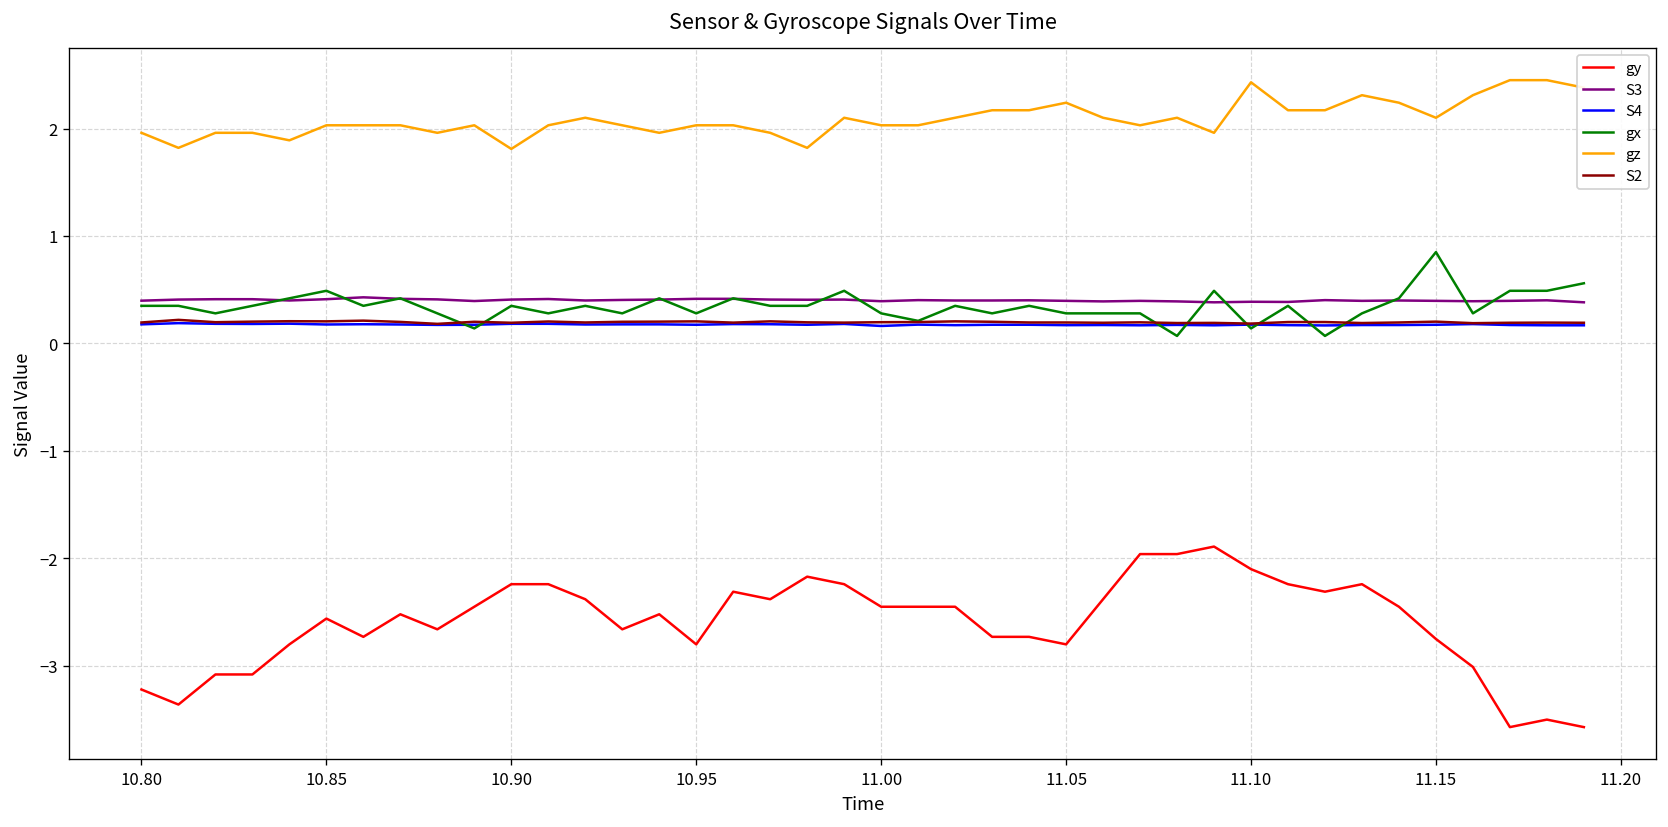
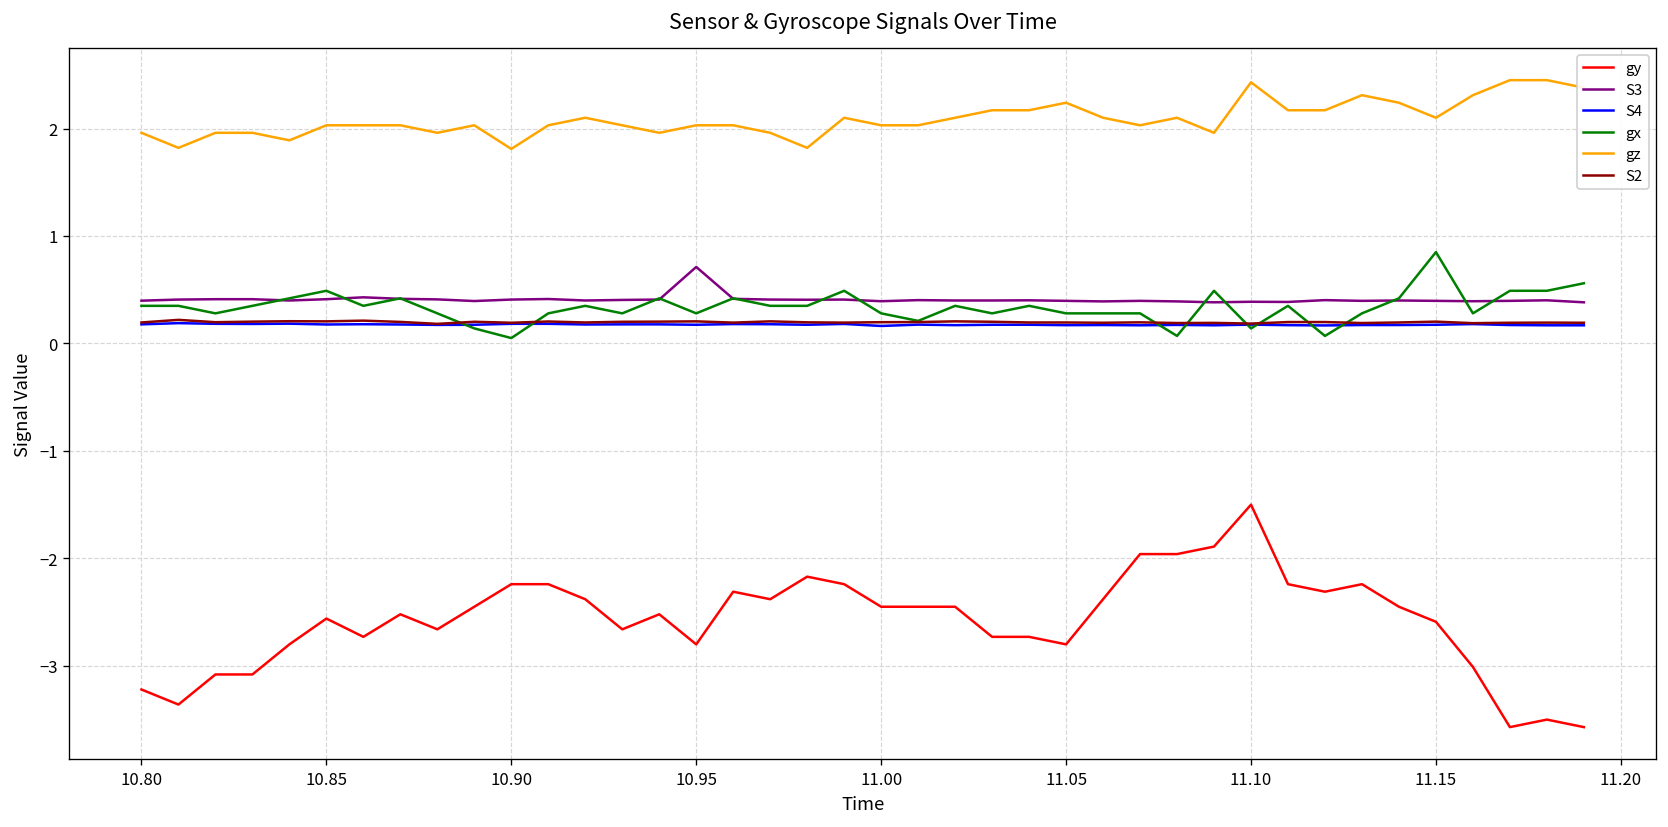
  {
    "gy": {
      "10.80": -3.2,
      "10.85": -2.6,
      "10.90": -2.2,
      "10.95": -2.8,
      "11.00": -2.5,
      "11.05": -2.8,
-     "11.10": -2.1,
-     "11.15": -2.8
+     "11.10": -1.5,
+     "11.15": -2.6
    },
    "S3": {
      "10.80": 0.4,
      "10.85": 0.4,
      "10.90": 0.4,
-     "10.95": 0.4,
+     "10.95": 0.7,
      "11.00": 0.4,
      "11.05": 0.4,
      "11.10": 0.4,
      "11.15": 0.4
    },
    "S4": {
      "10.85": 0.2,
      "10.95": 0.2,
      "11.00": 0.2,
      "11.15": 0.2
    },
    "gx": {
      "10.80": 0.4,
      "10.85": 0.5,
-     "10.90": 0.4,
+     "10.90": 0.1,
      "10.95": 0.3,
      "11.00": 0.3,
      "11.05": 0.3,
      "11.10": 0.1,
      "11.15": 0.9
    },
    "gz": {
      "10.80": 2.0,
      "10.85": 2.0,
      "10.90": 1.8,
      "10.95": 2.0,
      "11.00": 2.0,
      "11.05": 2.2,
      "11.10": 2.4,
      "11.15": 2.1
    },
    "S2": {
      "10.85": 0.2,
      "10.95": 0.2,
      "11.00": 0.2,
      "11.15": 0.2
    }
  }
